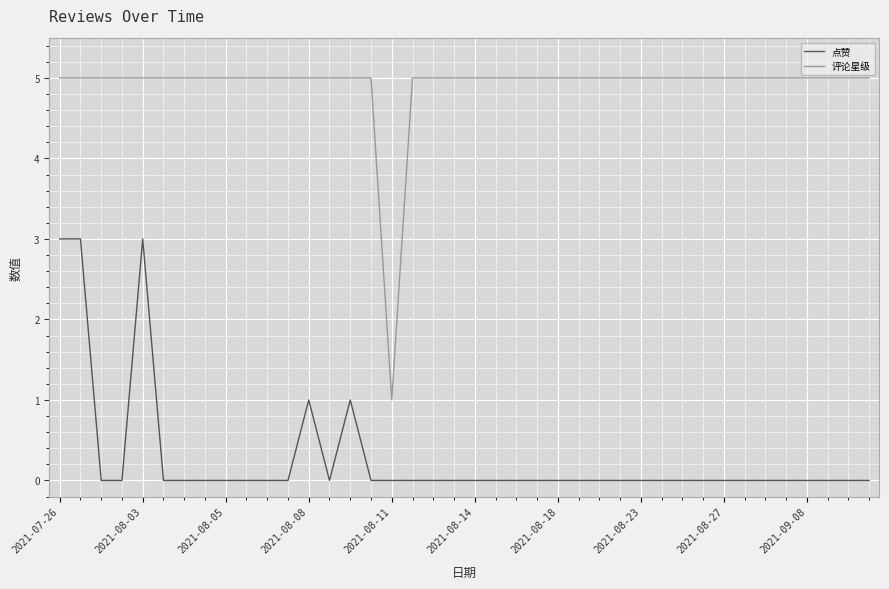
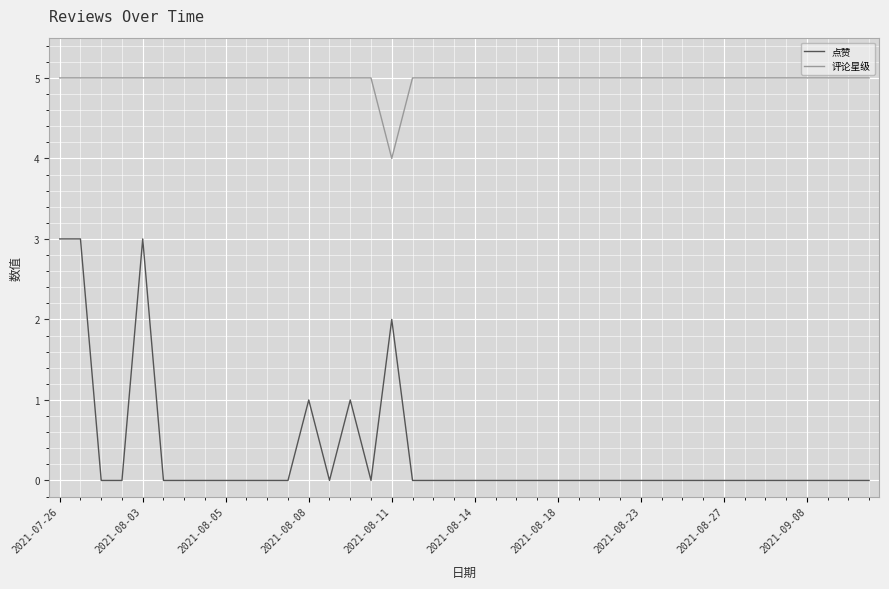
  {
    "点赞": {
      "2021-07-26": 3,
      "2021-08-03": 3,
-     "2021-08-11": 0,
+     "2021-08-11": 2,
      "2021-08-14": 0,
      "2021-08-27": 0,
      "2021-09-08": 0
    },
    "评论星级": {
      "2021-07-26": 5,
      "2021-08-03": 5,
-     "2021-08-11": 1,
+     "2021-08-11": 4,
      "2021-08-14": 5,
      "2021-08-27": 5,
      "2021-09-08": 5
    }
  }
